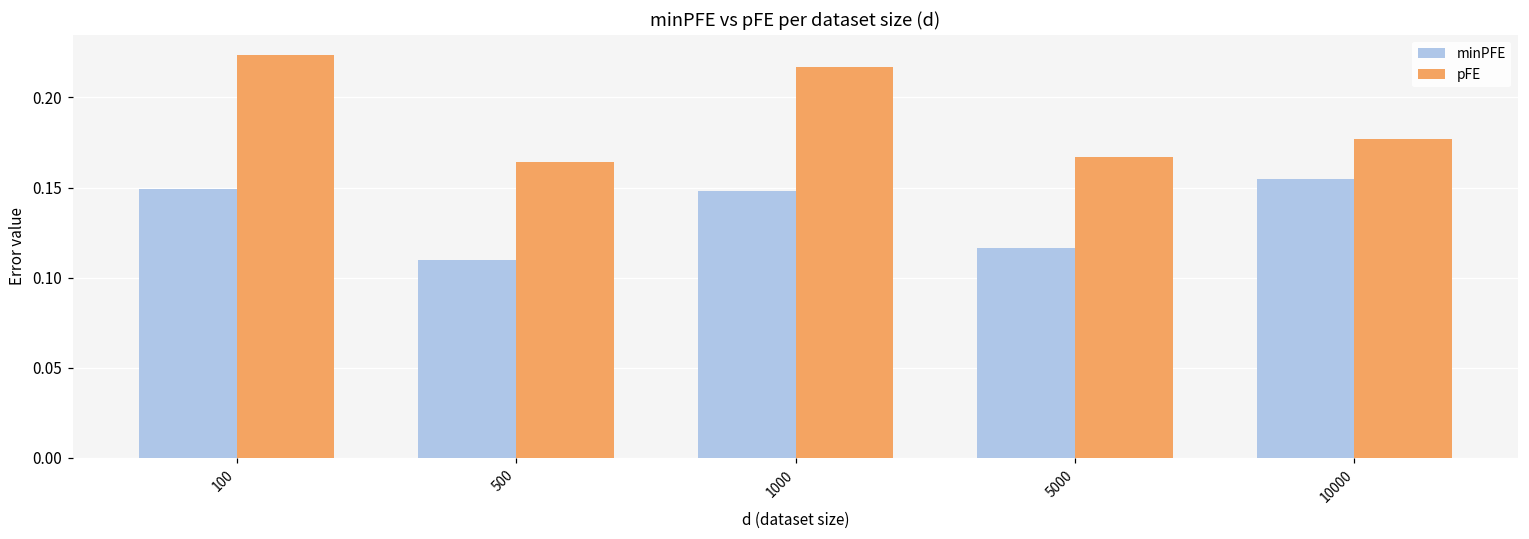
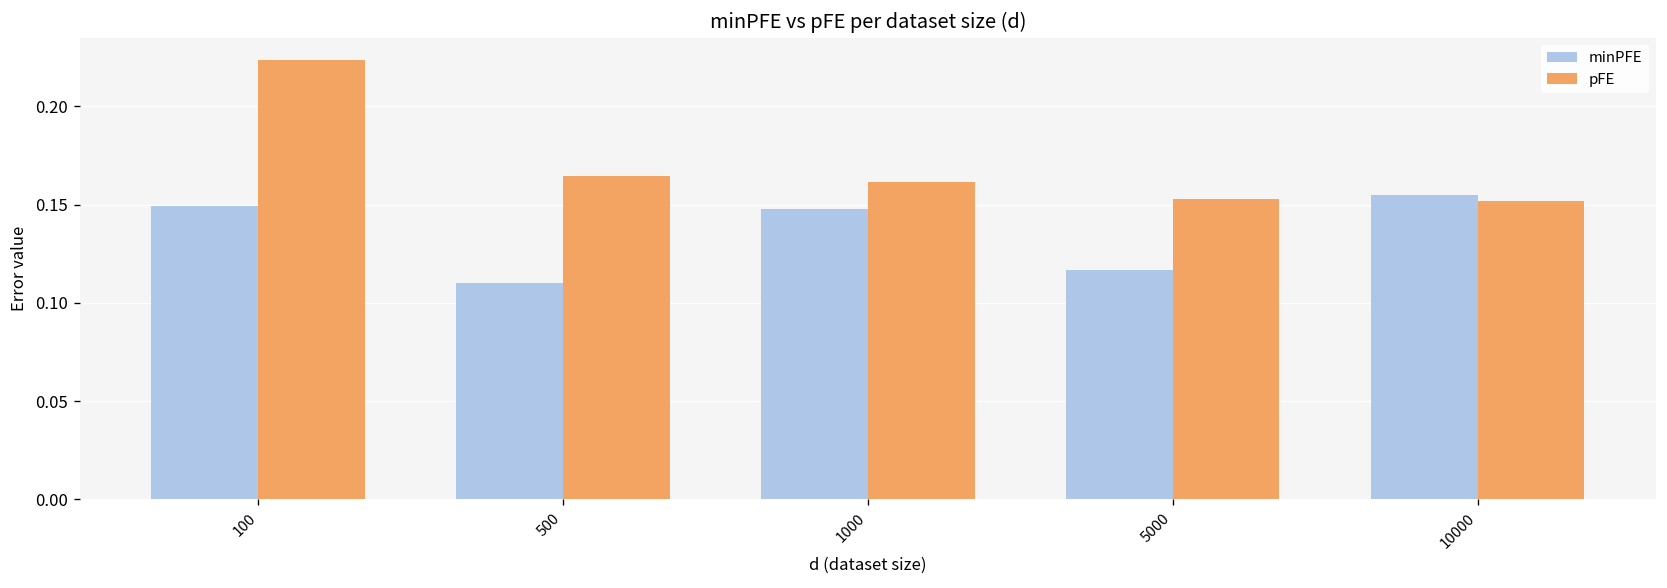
  {
    "minPFE": {
      "100": 0.149,
      "500": 0.110,
      "1000": 0.148,
      "5000": 0.117,
      "10000": 0.155
    },
    "pFE": {
      "100": 0.224,
      "500": 0.164,
-     "1000": 0.217,
-     "5000": 0.167,
-     "10000": 0.177
+     "1000": 0.161,
+     "5000": 0.153,
+     "10000": 0.152
    }
  }
